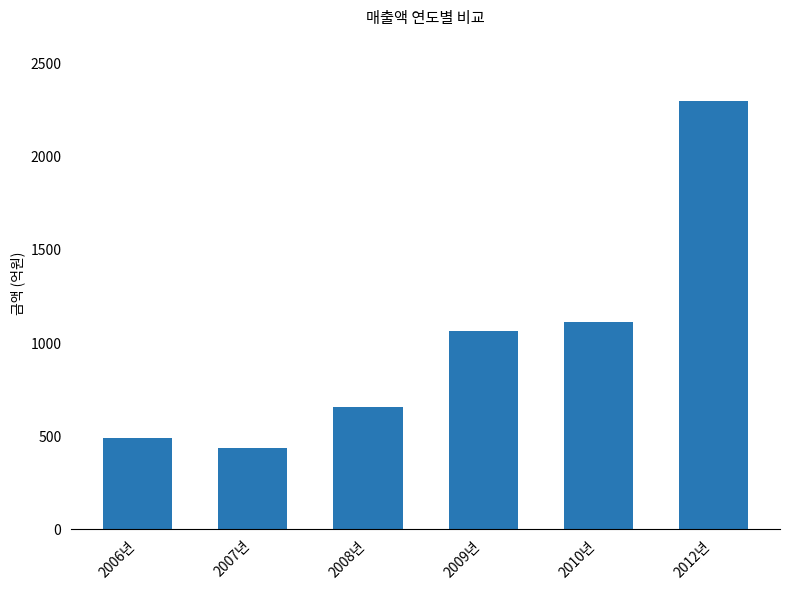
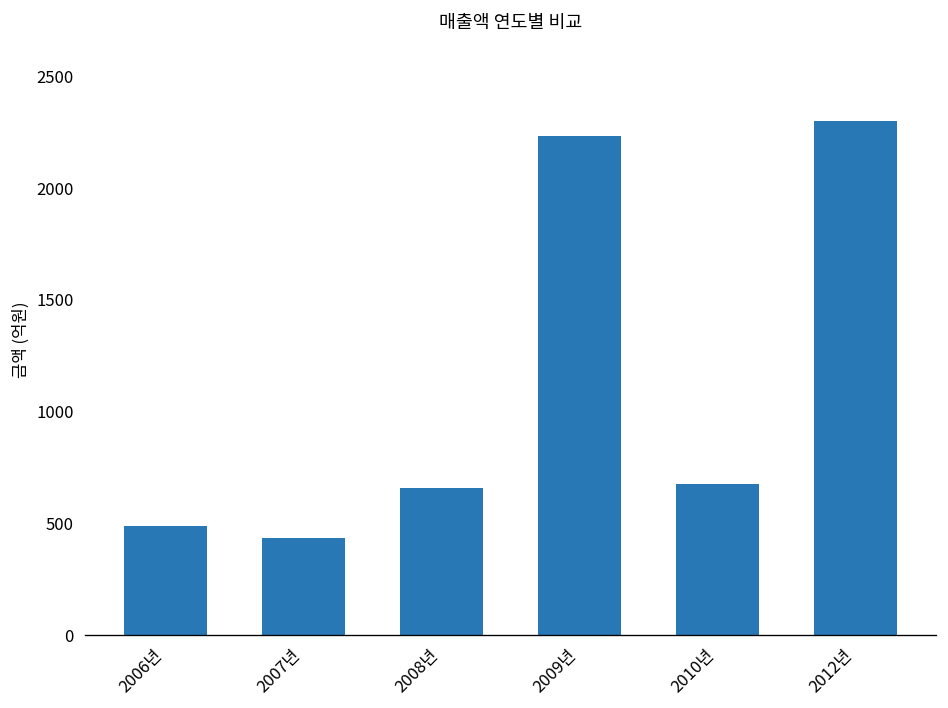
  {
    "2006년": 490,
    "2007년": 440,
    "2008년": 660,
-   "2009년": 1060,
-   "2010년": 1110,
+   "2009년": 2230,
+   "2010년": 680,
    "2012년": 2300
  }
